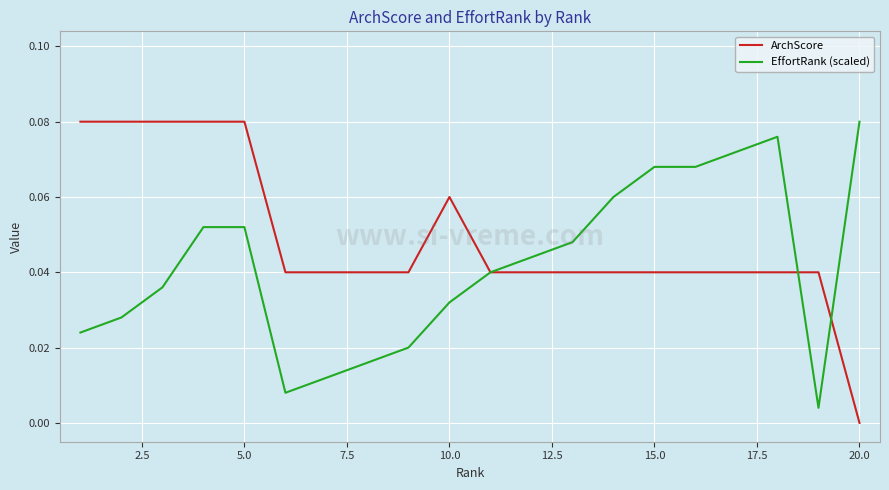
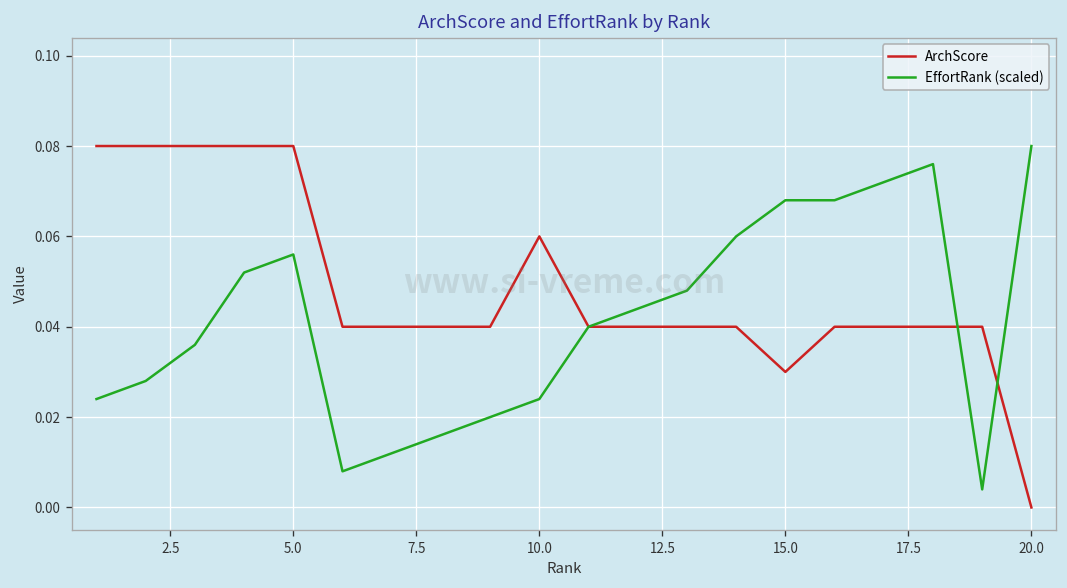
  {
    "ArchScore": {
      "5.0": 0.08,
      "10.0": 0.06,
-     "15.0": 0.04,
+     "15.0": 0.03,
      "20.0": 0.00
    },
    "EffortRank (scaled)": {
-     "5.0": 0.052,
-     "10.0": 0.032,
+     "5.0": 0.056,
+     "10.0": 0.024,
      "15.0": 0.068,
      "20.0": 0.080
    }
  }
